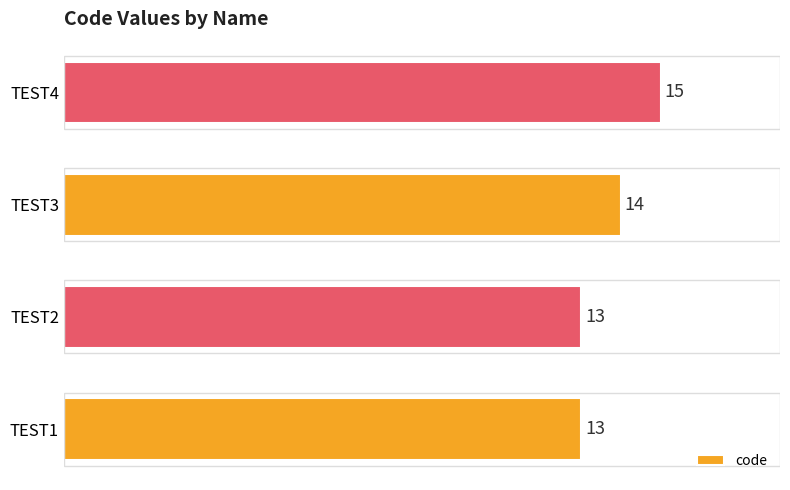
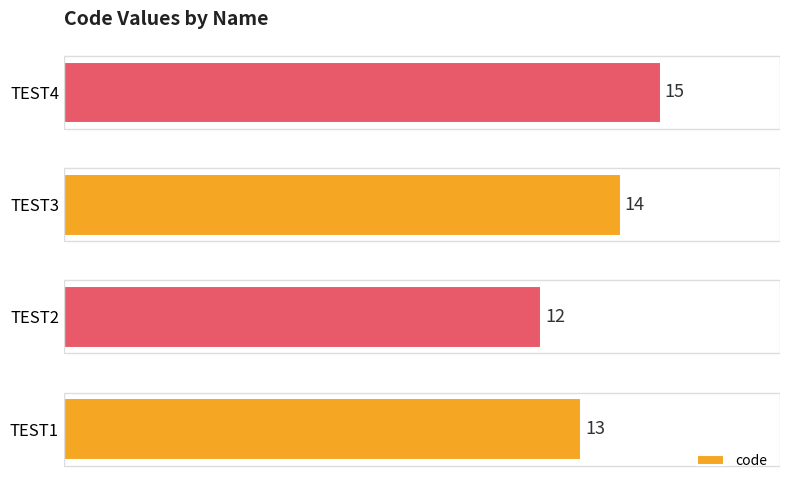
  {
    "TEST4": 15,
    "TEST3": 14,
-   "TEST2": 13,
+   "TEST2": 12,
    "TEST1": 13
  }
